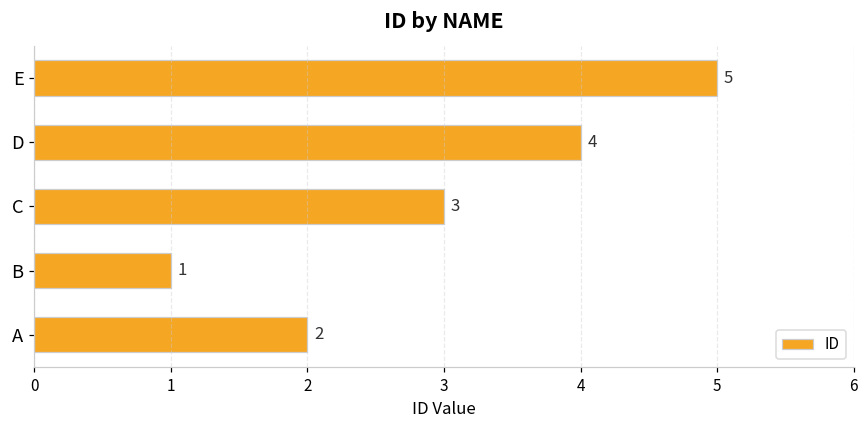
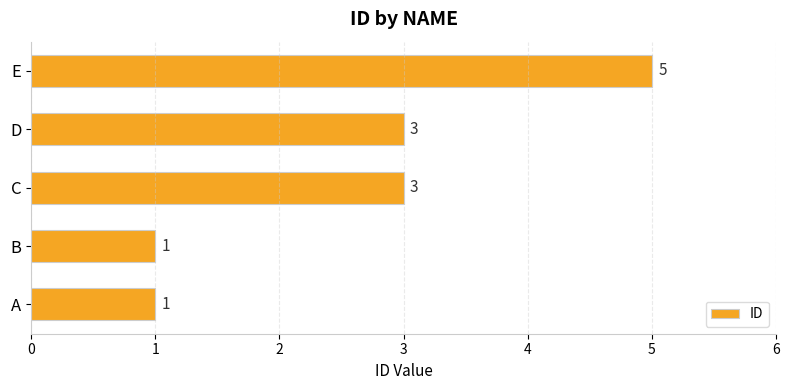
  {
    "E": 5,
-   "D": 4,
+   "D": 3,
    "C": 3,
    "B": 1,
-   "A": 2
+   "A": 1
  }
